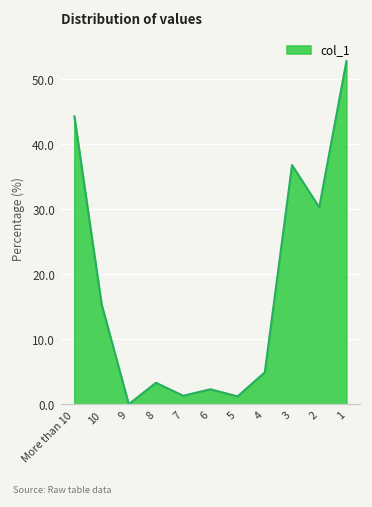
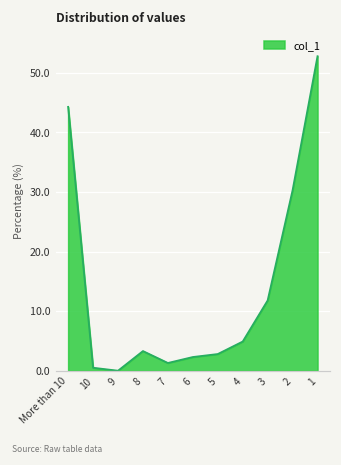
  {
    "More than 10": 44,
-   "10": 15,
+   "10": 1,
    "9": 0,
    "8": 3,
    "7": 1,
    "6": 2,
-   "5": 1,
+   "5": 3,
    "4": 5,
-   "3": 37,
+   "3": 12,
    "2": 30,
    "1": 53
  }
